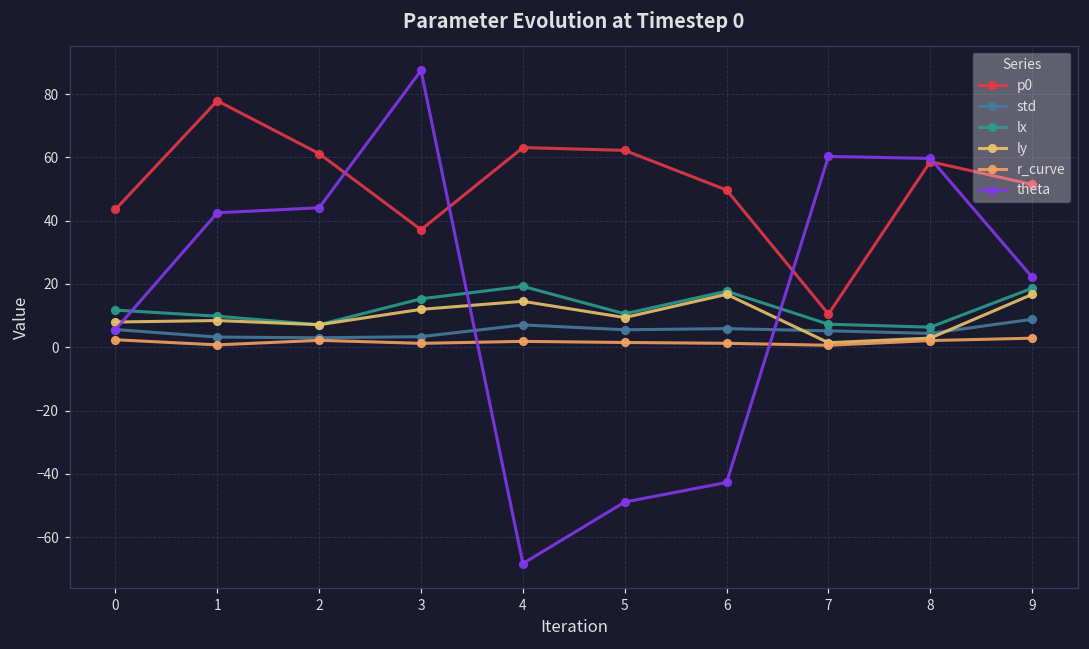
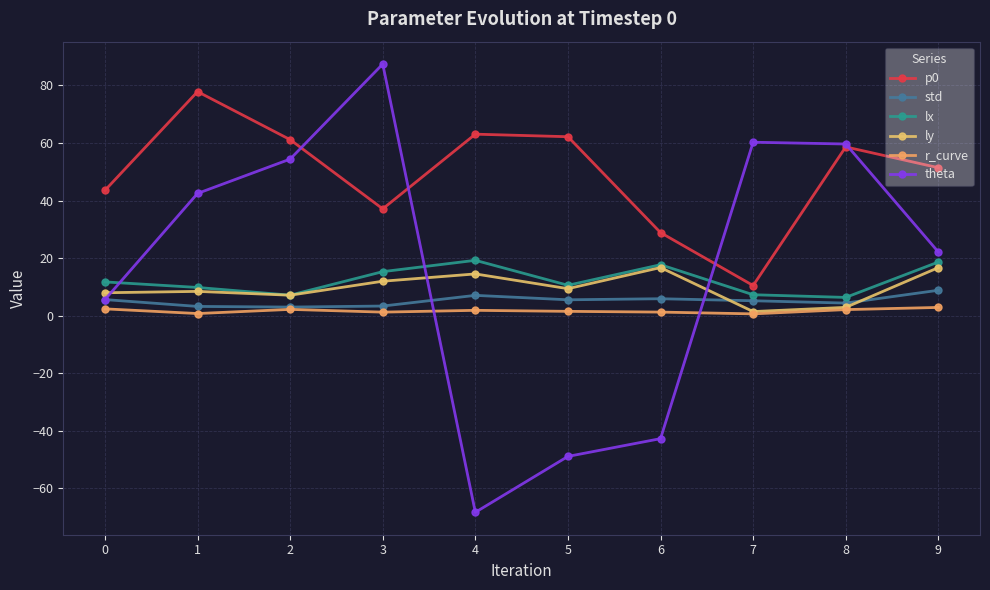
  {
    "p0": {
      "0": 44,
      "1": 78,
      "2": 61,
      "3": 37,
      "4": 63,
      "5": 62,
-     "6": 50,
+     "6": 29,
      "7": 10,
      "8": 59
    },
    "theta": {
      "1": 42,
-     "2": 44,
+     "2": 54,
      "3": 87,
      "4": -68,
      "5": -49,
      "6": -43,
      "7": 60,
      "8": 60,
      "9": 22
    }
  }
